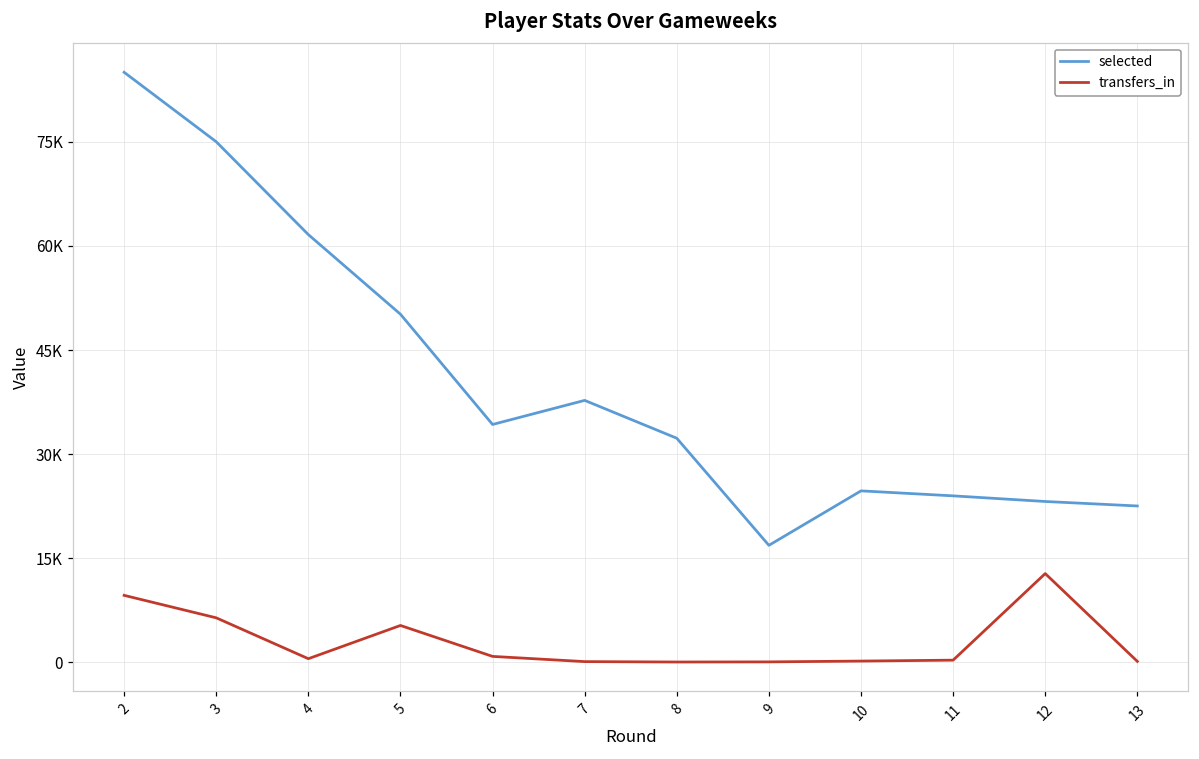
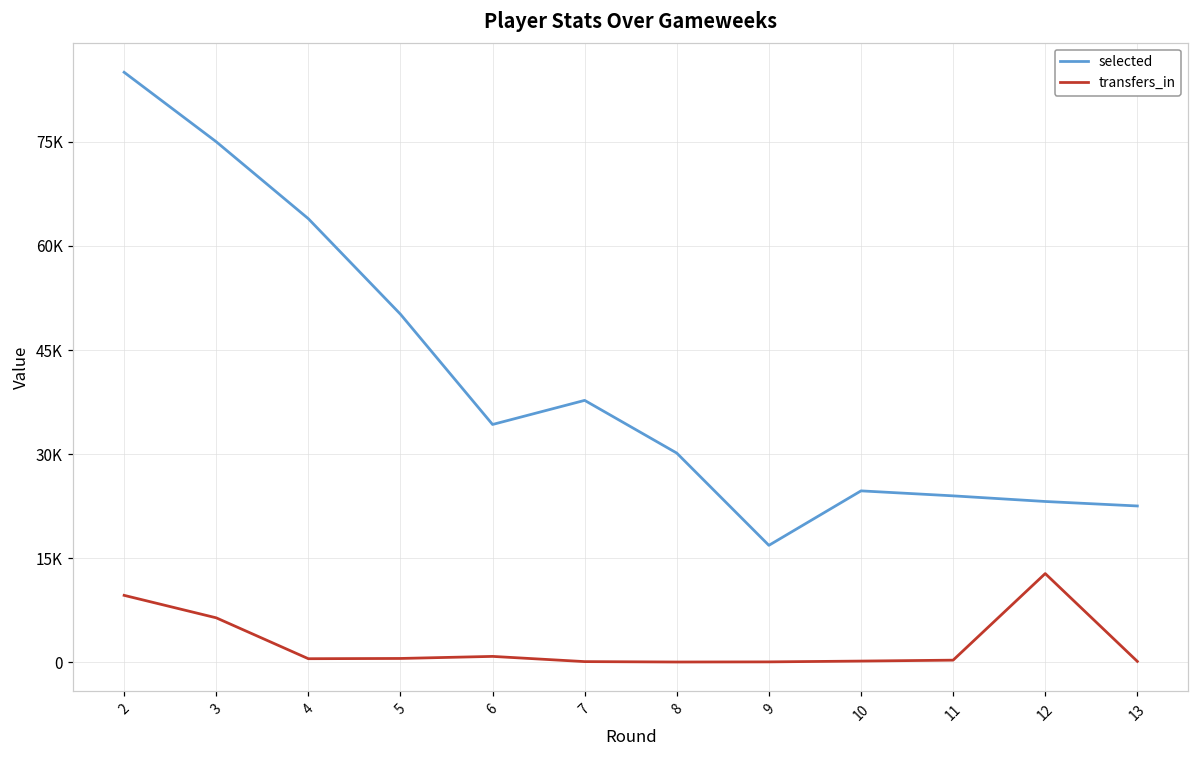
  {
    "selected": {
      "2": 85000,
      "3": 75000,
-     "4": 62000,
+     "4": 64000,
      "5": 50000,
      "6": 34000,
      "7": 38000,
-     "8": 32000,
+     "8": 30000,
      "9": 17000,
      "10": 25000,
      "11": 24000,
      "12": 23000,
      "13": 23000
    },
    "transfers_in": {
      "2": 10000,
      "3": 6000,
      "4": 1000,
-     "5": 5000,
+     "5": 1000,
      "6": 1000,
      "7": 0,
      "8": 0,
      "9": 0,
      "10": 0,
      "11": 0,
      "12": 13000,
      "13": 0
    }
  }
